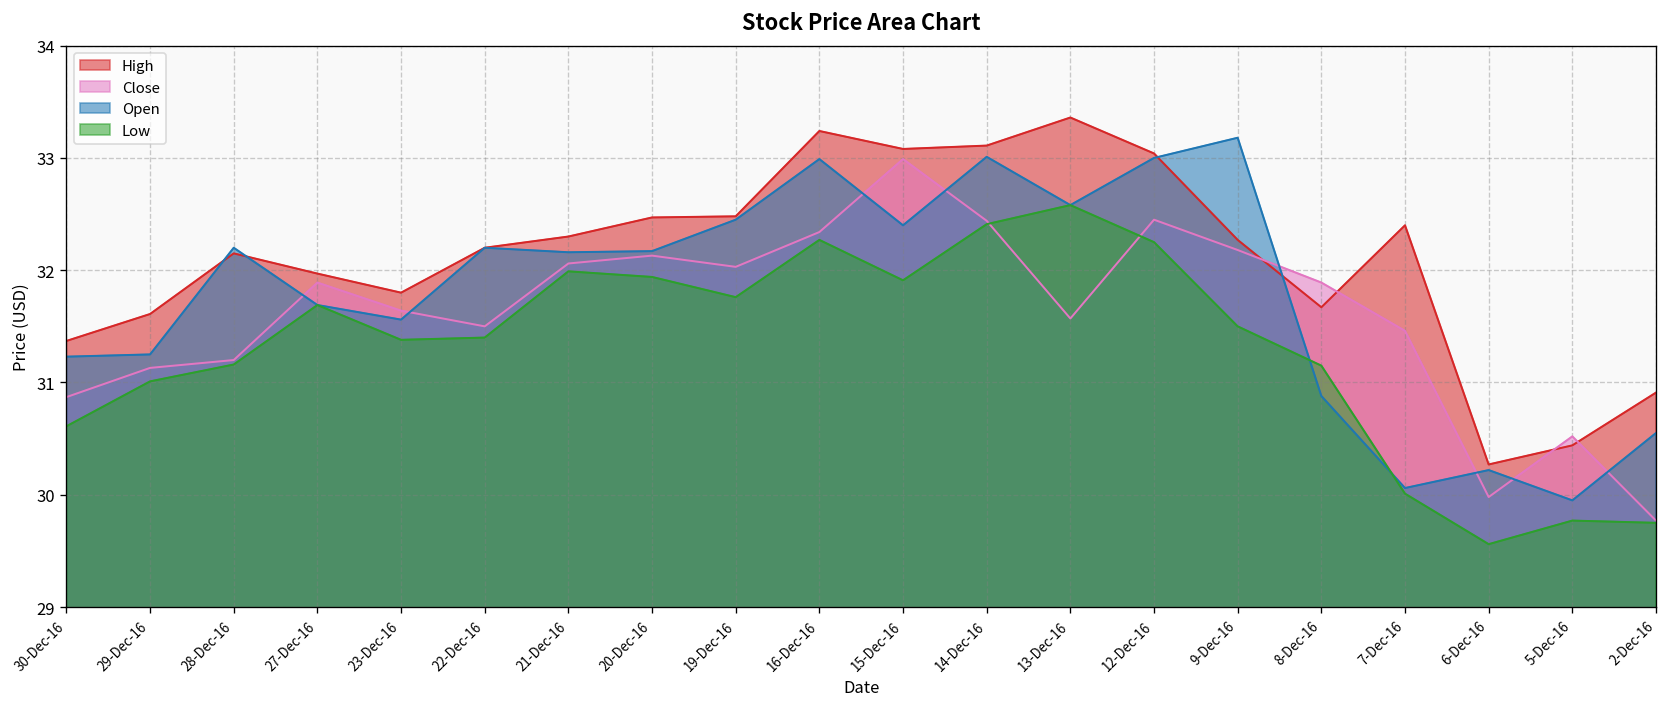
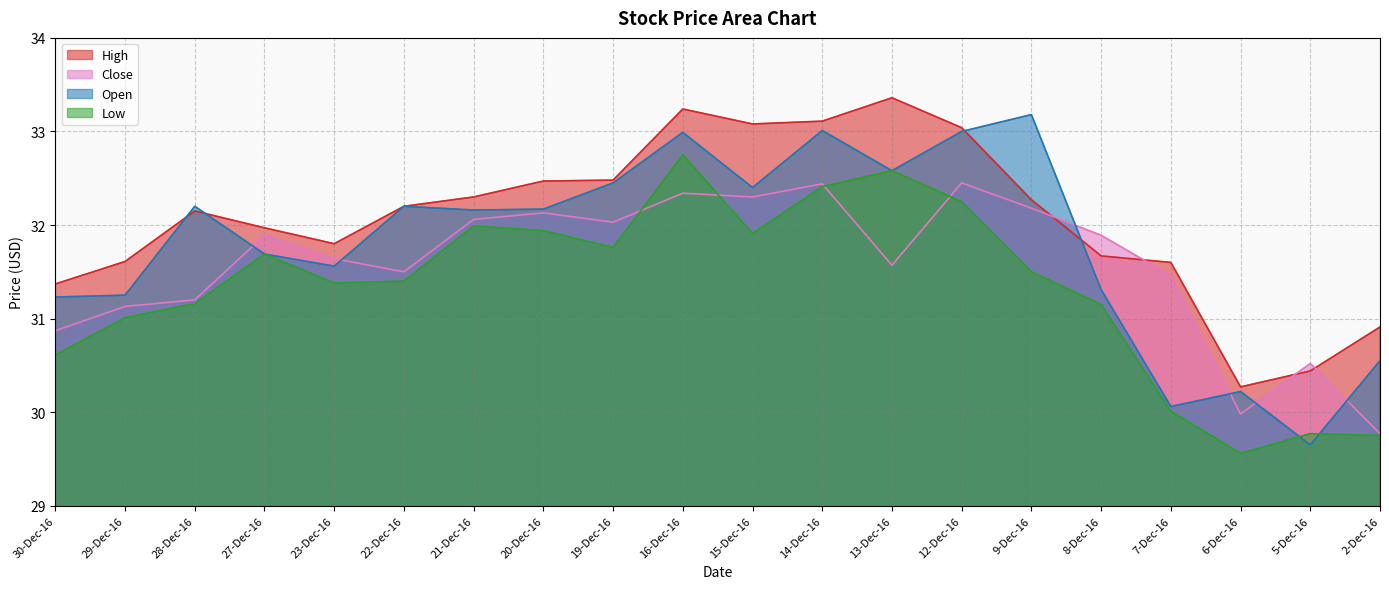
  {
    "High": {
      "30-Dec-16": 31.4,
      "29-Dec-16": 31.6,
      "28-Dec-16": 32.2,
      "27-Dec-16": 32.0,
      "23-Dec-16": 31.8,
      "21-Dec-16": 32.3,
      "20-Dec-16": 32.5,
      "19-Dec-16": 32.5,
      "16-Dec-16": 33.2,
      "15-Dec-16": 33.1,
      "14-Dec-16": 33.1,
      "13-Dec-16": 33.4,
      "12-Dec-16": 33.0,
      "9-Dec-16": 32.3,
      "8-Dec-16": 31.7,
-     "7-Dec-16": 32.4,
+     "7-Dec-16": 31.6,
      "6-Dec-16": 30.3,
      "5-Dec-16": 30.4,
      "2-Dec-16": 30.9
    },
    "Close": {
      "30-Dec-16": 30.9,
      "29-Dec-16": 31.1,
      "28-Dec-16": 31.2,
      "27-Dec-16": 31.9,
      "23-Dec-16": 31.6,
      "22-Dec-16": 31.5,
      "21-Dec-16": 32.1,
      "20-Dec-16": 32.1,
      "19-Dec-16": 32.0,
      "16-Dec-16": 32.3,
-     "15-Dec-16": 33.0,
+     "15-Dec-16": 32.3,
      "14-Dec-16": 32.4,
      "13-Dec-16": 31.6,
      "12-Dec-16": 32.5,
      "9-Dec-16": 32.2,
      "8-Dec-16": 31.9,
      "7-Dec-16": 31.5,
      "6-Dec-16": 30.0,
      "5-Dec-16": 30.5
    },
    "Open": {
      "30-Dec-16": 31.2,
      "29-Dec-16": 31.3,
      "28-Dec-16": 32.2,
      "23-Dec-16": 31.6,
      "21-Dec-16": 32.2,
      "20-Dec-16": 32.2,
      "19-Dec-16": 32.5,
      "16-Dec-16": 33.0,
      "15-Dec-16": 32.4,
      "14-Dec-16": 33.0,
      "12-Dec-16": 33.0,
      "9-Dec-16": 33.2,
-     "8-Dec-16": 30.9,
+     "8-Dec-16": 31.3,
      "7-Dec-16": 30.1,
      "6-Dec-16": 30.2,
-     "5-Dec-16": 30.0,
+     "5-Dec-16": 29.7,
      "2-Dec-16": 30.6
    },
    "Low": {
      "30-Dec-16": 30.6,
      "29-Dec-16": 31.0,
      "28-Dec-16": 31.2,
      "23-Dec-16": 31.4,
      "22-Dec-16": 31.4,
      "21-Dec-16": 32.0,
      "20-Dec-16": 31.9,
      "19-Dec-16": 31.8,
-     "16-Dec-16": 32.3,
+     "16-Dec-16": 32.8,
      "15-Dec-16": 31.9,
      "14-Dec-16": 32.4,
      "12-Dec-16": 32.3,
      "9-Dec-16": 31.5,
      "8-Dec-16": 31.2,
      "7-Dec-16": 30.0,
      "6-Dec-16": 29.6,
      "5-Dec-16": 29.8
    }
  }
